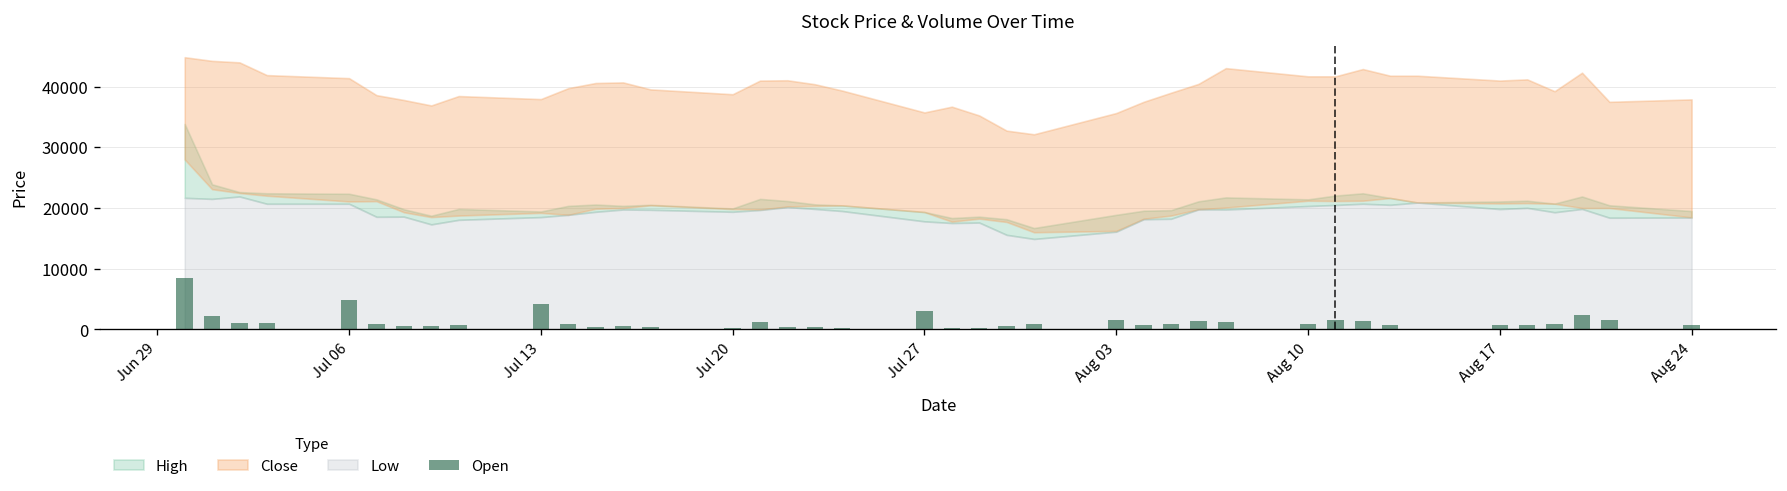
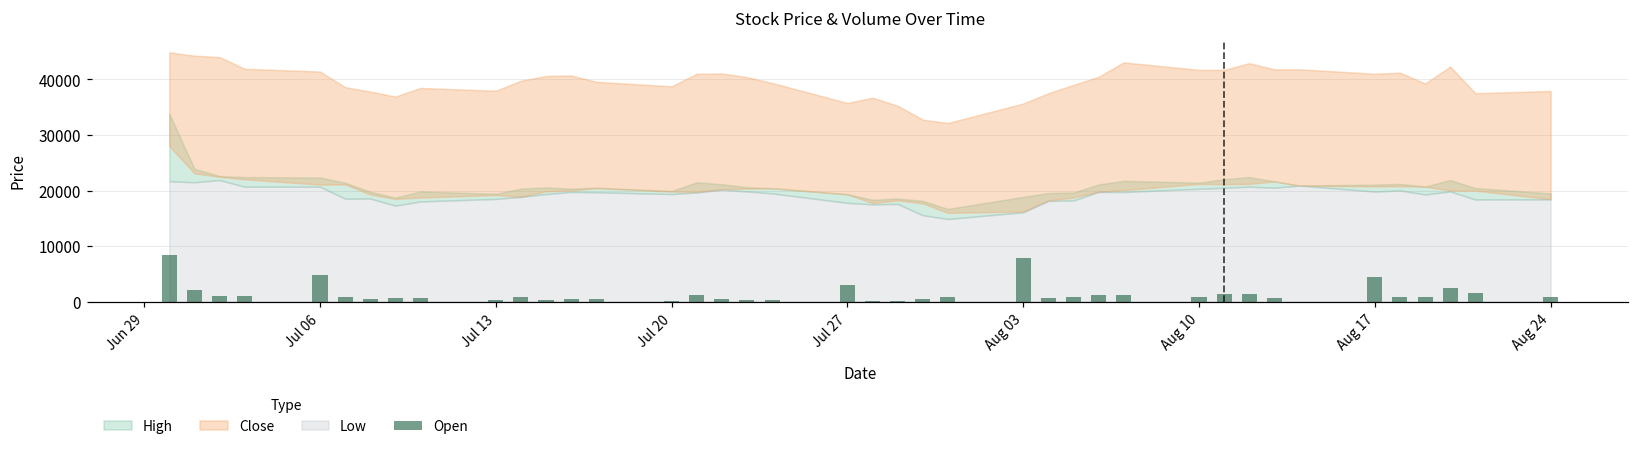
  {
    "Open": {
      "Jul 06": 5000,
-     "Jul 13": 4000,
+     "Jul 13": 0,
      "Jul 27": 3000,
-     "Aug 03": 2000,
+     "Aug 03": 8000,
      "Aug 10": 1000,
-     "Aug 17": 1000,
+     "Aug 17": 4000,
      "Aug 24": 1000
    }
  }
